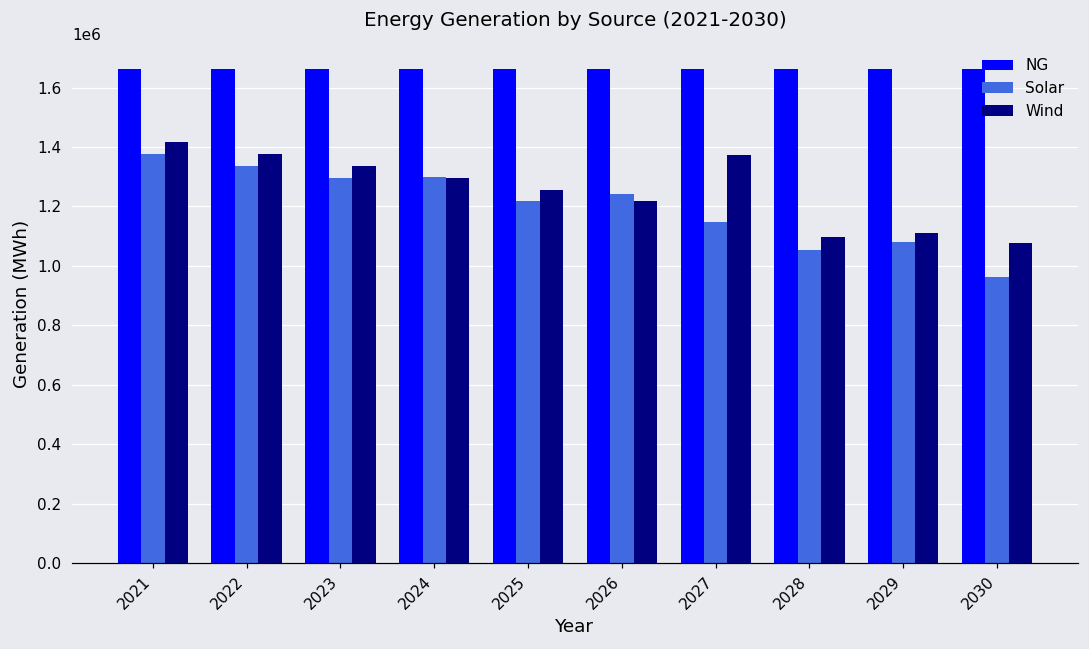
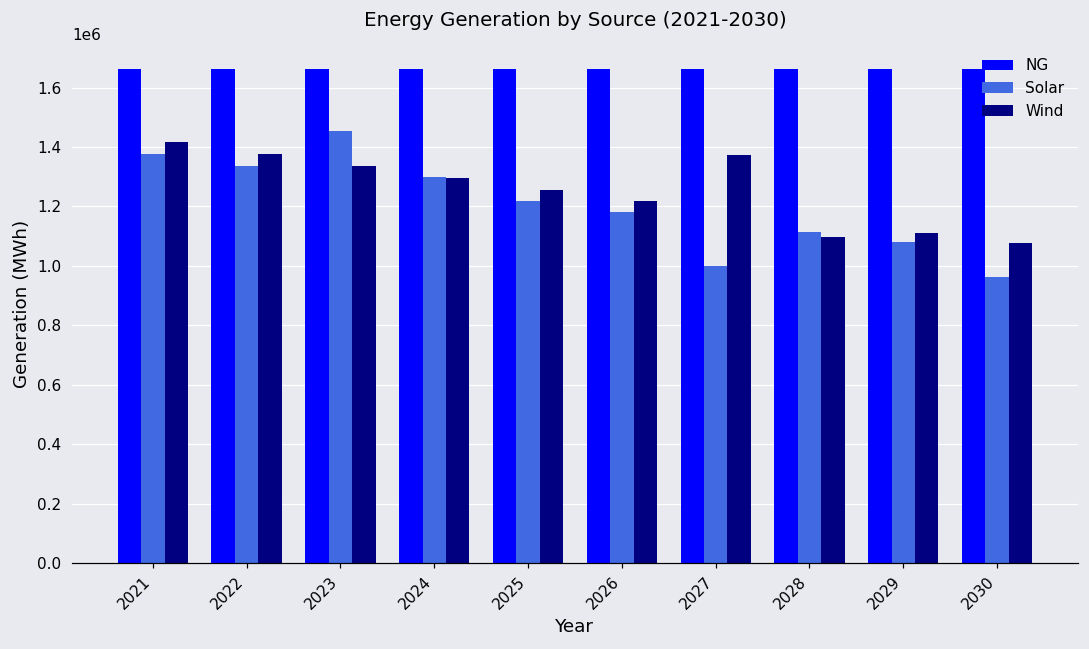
  {
    "NG": {
      "2021": 1660000,
      "2022": 1660000,
      "2023": 1660000,
      "2024": 1660000,
      "2025": 1660000,
      "2026": 1660000,
      "2027": 1660000,
      "2028": 1660000,
      "2029": 1660000,
      "2030": 1660000
    },
    "Solar": {
      "2021": 1380000,
      "2022": 1340000,
-     "2023": 1300000,
+     "2023": 1450000,
      "2024": 1300000,
      "2025": 1220000,
-     "2026": 1240000,
-     "2027": 1150000,
-     "2028": 1050000,
+     "2026": 1180000,
+     "2027": 1000000,
+     "2028": 1110000,
      "2029": 1080000,
      "2030": 960000
    },
    "Wind": {
      "2021": 1420000,
      "2022": 1380000,
      "2023": 1330000,
      "2024": 1290000,
      "2025": 1260000,
      "2026": 1220000,
      "2027": 1370000,
      "2028": 1100000,
      "2029": 1110000,
      "2030": 1080000
    }
  }
